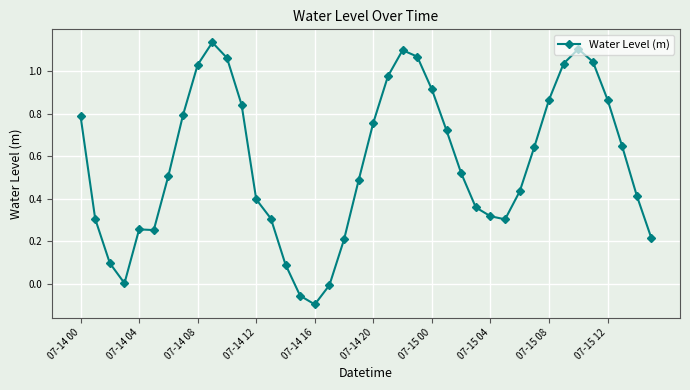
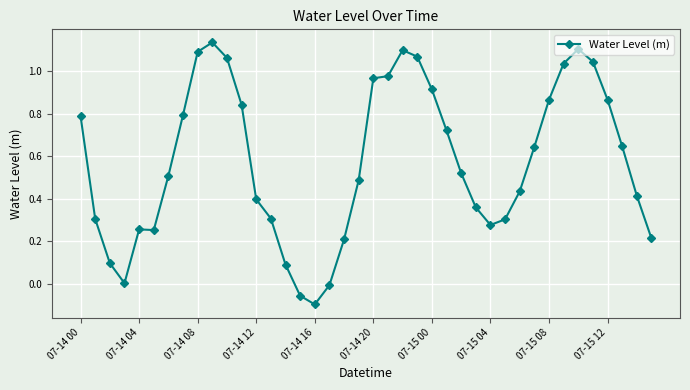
  {
    "07-14 00": 0.79,
    "07-14 04": 0.26,
-   "07-14 08": 1.03,
+   "07-14 08": 1.09,
    "07-14 12": 0.40,
    "07-14 16": -0.10,
-   "07-14 20": 0.76,
+   "07-14 20": 0.97,
    "07-15 00": 0.91,
-   "07-15 04": 0.32,
+   "07-15 04": 0.28,
    "07-15 08": 0.86,
    "07-15 12": 0.87
  }
